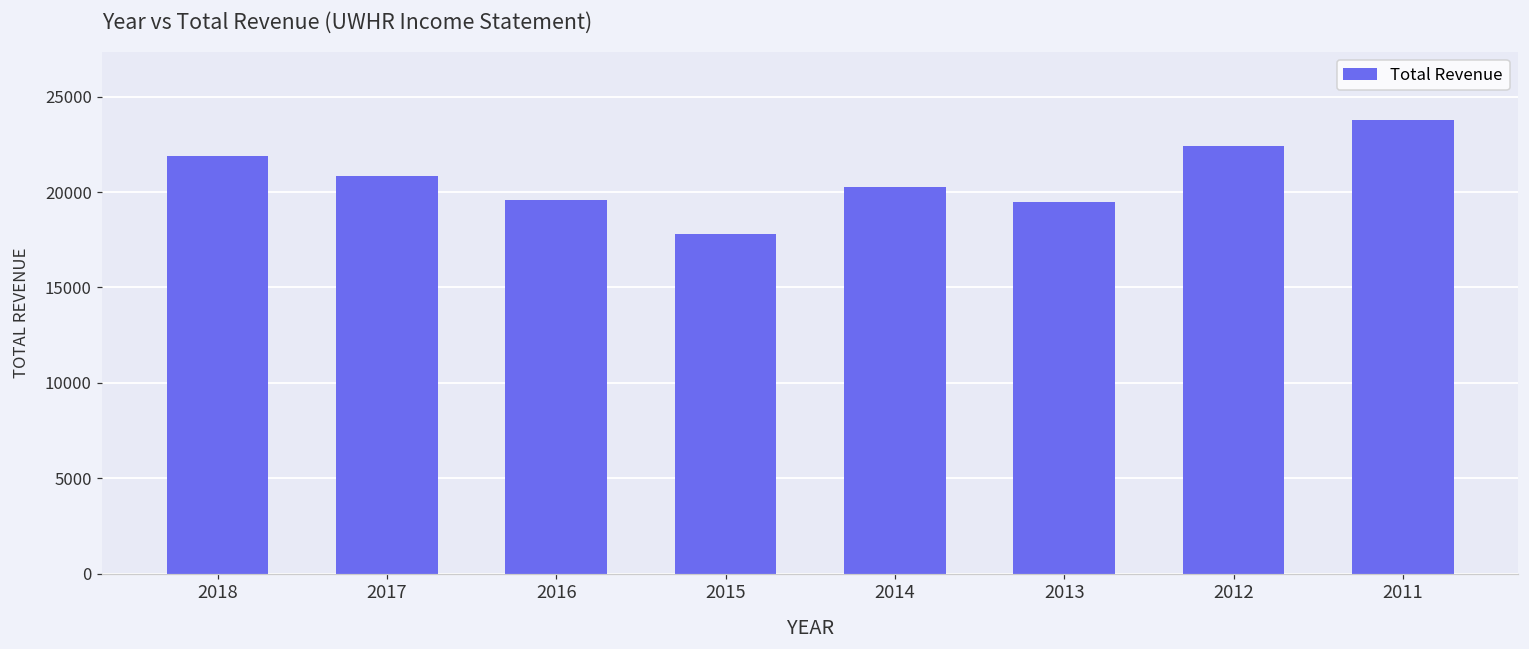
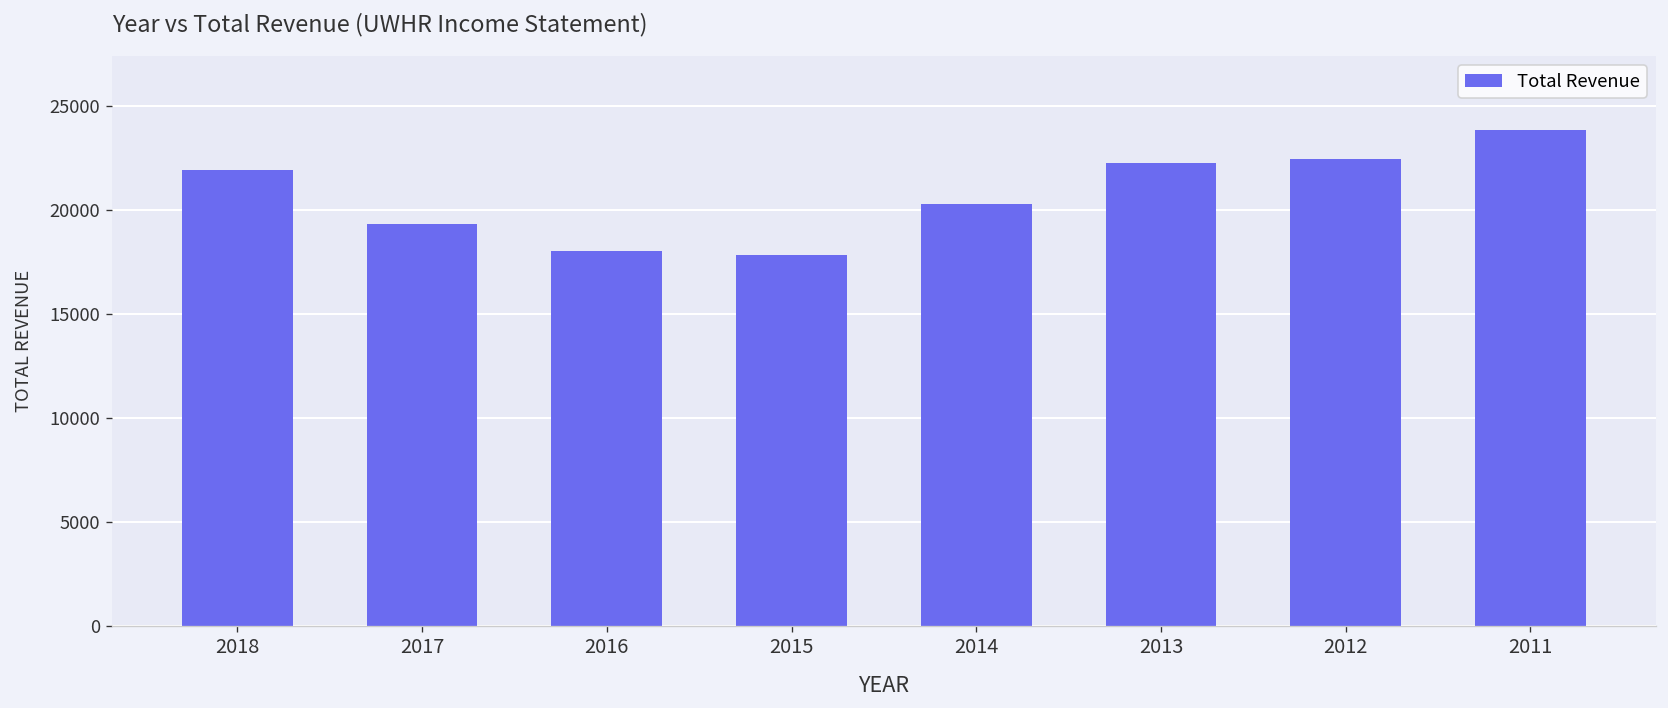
  {
    "2018": 21900,
-   "2017": 20800,
-   "2016": 19600,
+   "2017": 19300,
+   "2016": 18000,
    "2015": 17800,
    "2014": 20200,
-   "2013": 19500,
+   "2013": 22200,
    "2012": 22400,
    "2011": 23800
  }
